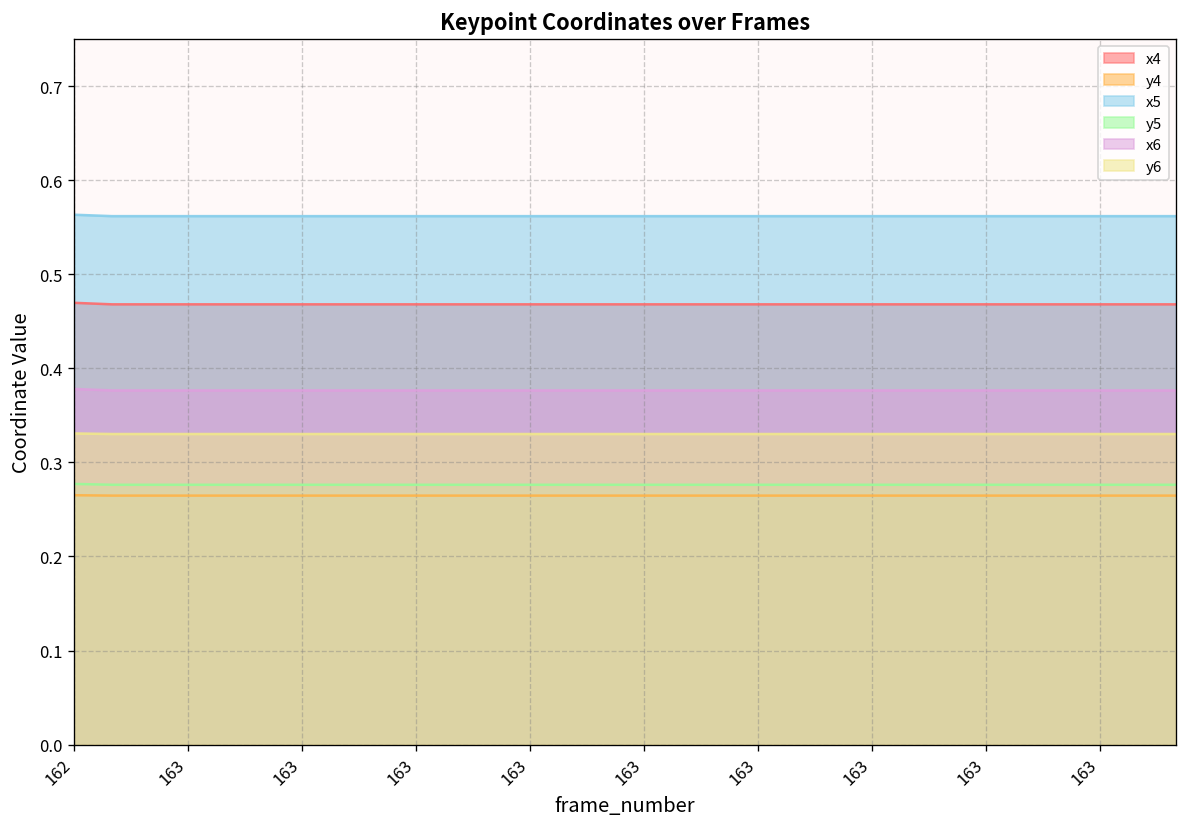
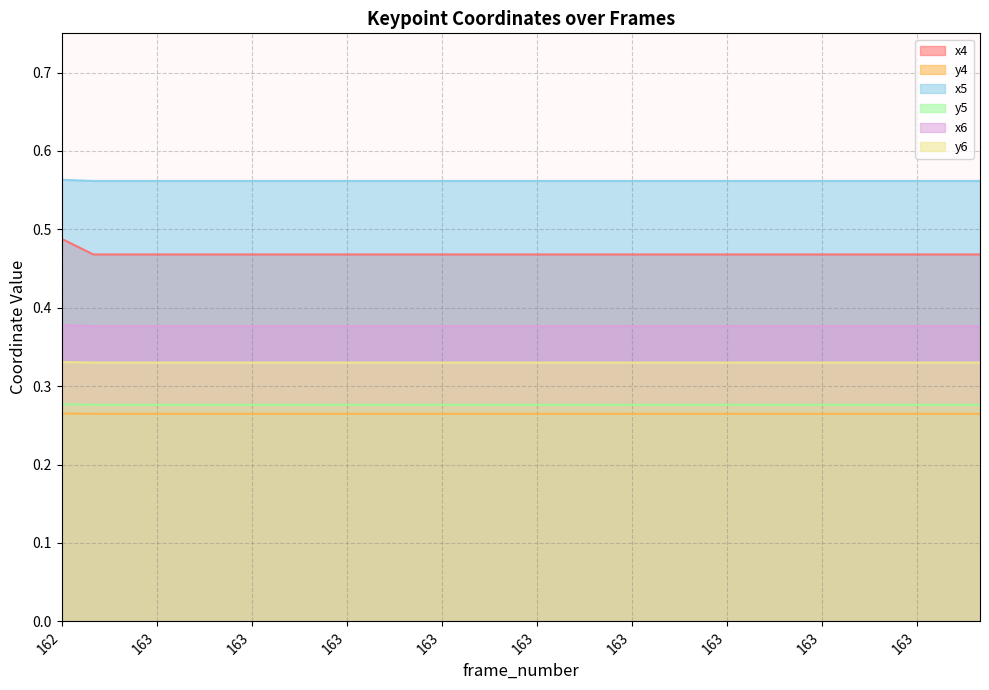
  {
    "x4": {
-     "162": 0.47
+     "162": 0.49
    },
    "y4": {
      "162": 0.27
    },
    "x5": {
      "162": 0.56
    },
    "y5": {
      "162": 0.28
    },
    "x6": {
      "162": 0.38
    },
    "y6": {
      "162": 0.33
    }
  }
